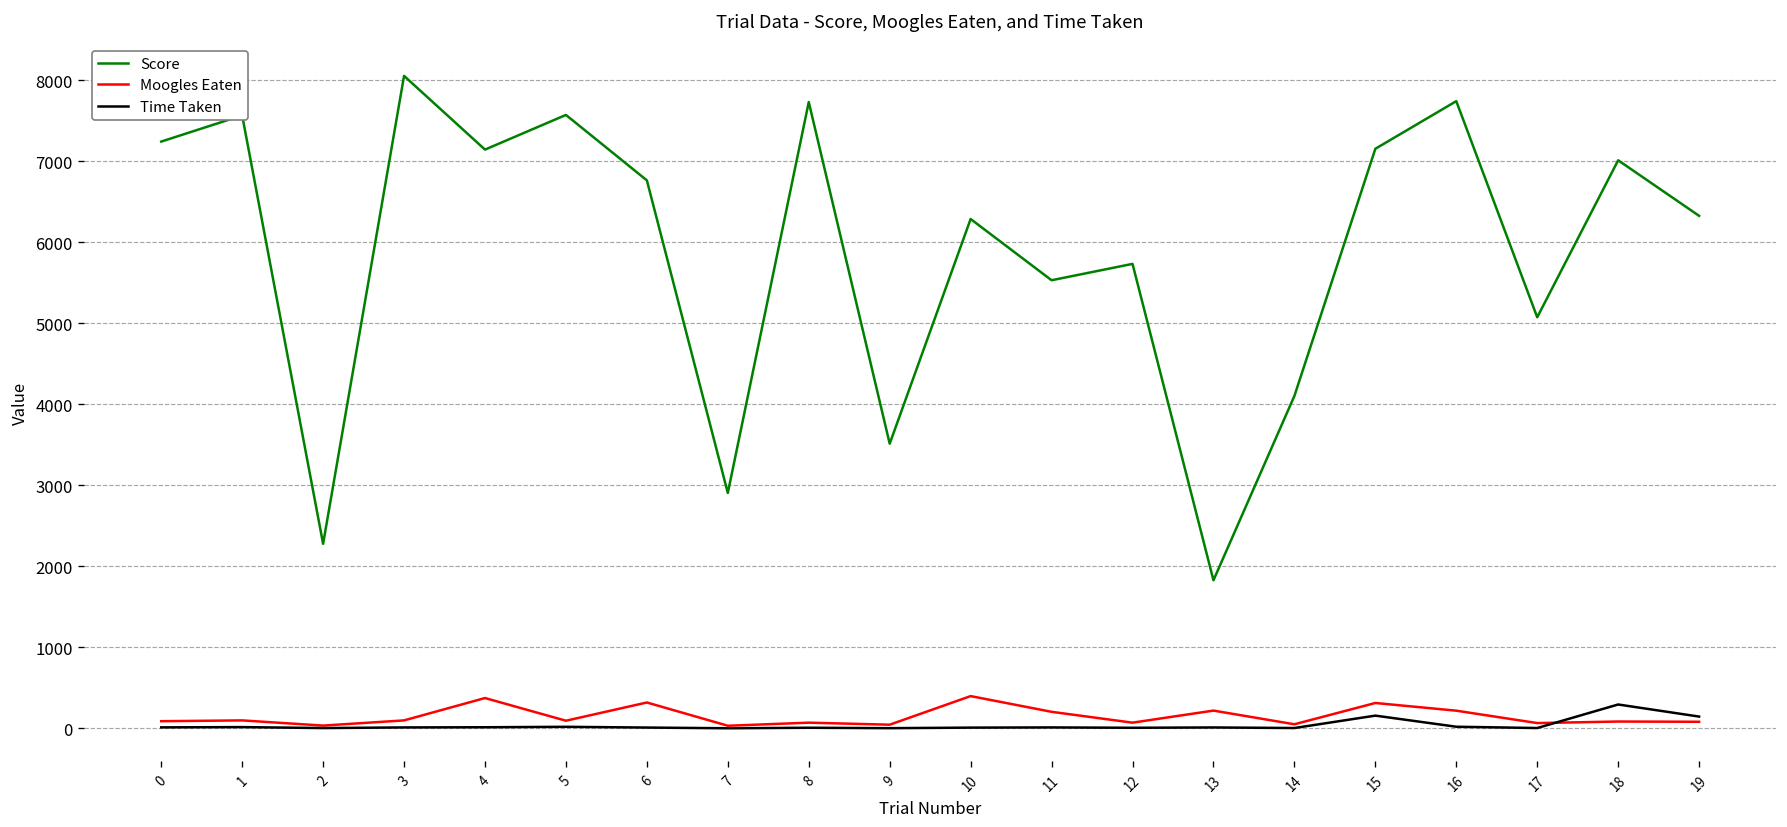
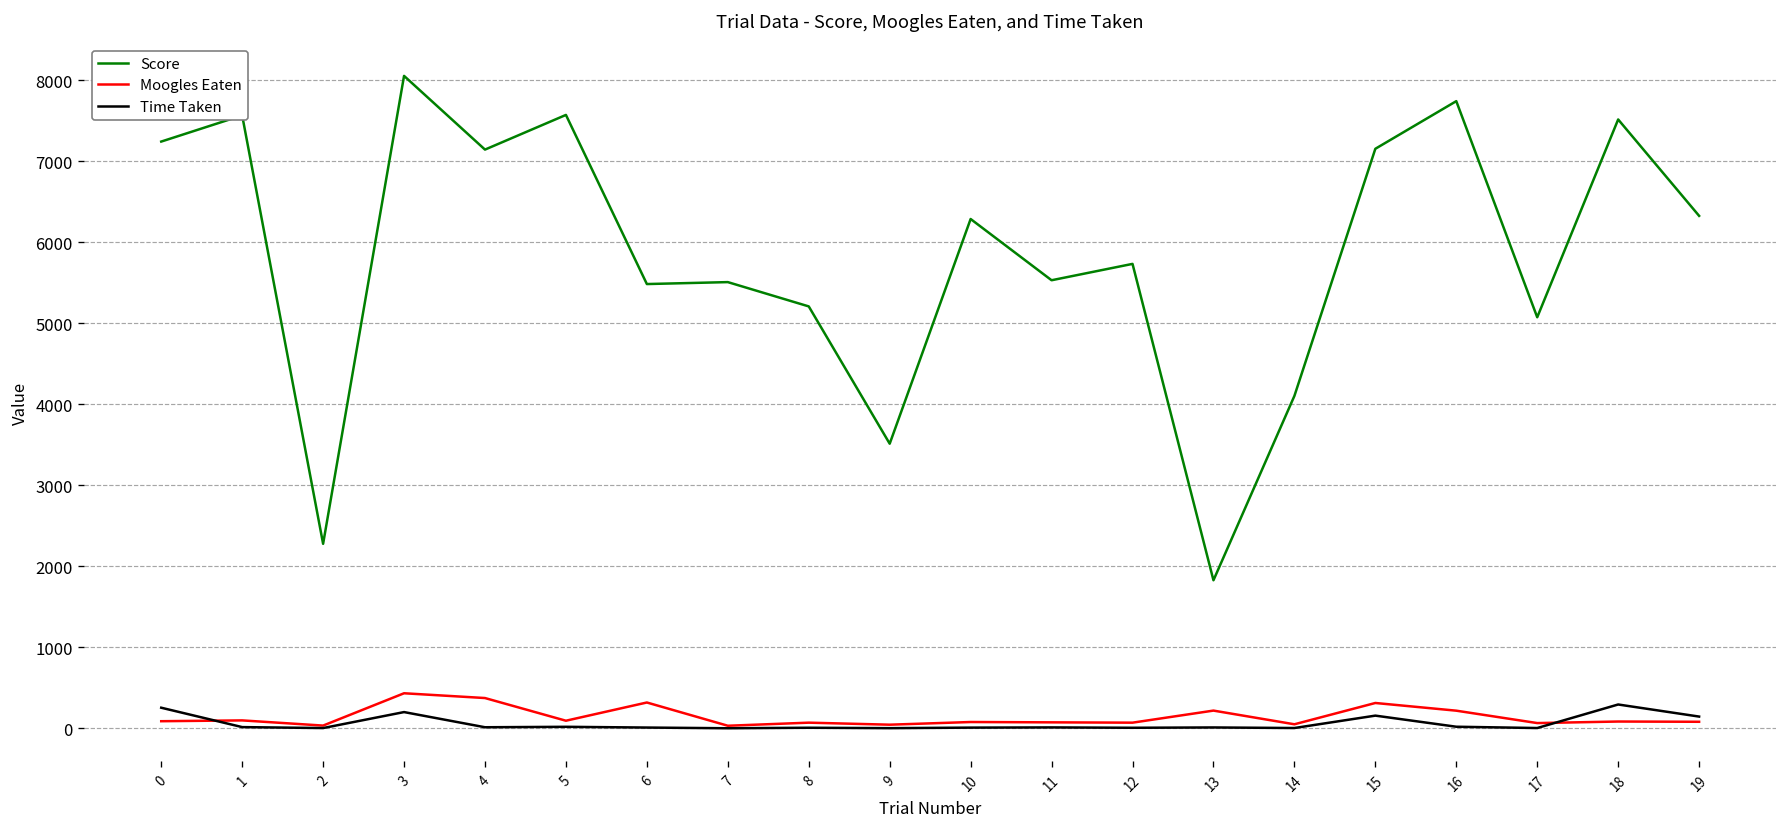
  {
    "Score": {
      "0": 7200,
      "2": 2300,
      "3": 8100,
      "4": 7100,
      "5": 7600,
-     "6": 6800,
-     "7": 2900,
-     "8": 7700,
+     "6": 5500,
+     "7": 5500,
+     "8": 5200,
      "9": 3500,
      "10": 6300,
      "11": 5500,
      "12": 5700,
      "13": 1800,
      "14": 4100,
      "15": 7200,
      "16": 7700,
      "17": 5100,
-     "18": 7000,
+     "18": 7500,
      "19": 6300
    },
    "Moogles Eaten": {
      "0": 100,
      "1": 100,
-     "3": 100,
+     "3": 400,
      "4": 400,
      "5": 100,
      "6": 300,
      "8": 100,
      "9": 0,
-     "10": 400,
-     "11": 200,
+     "10": 100,
+     "11": 100,
      "12": 100,
      "13": 200,
      "14": 100,
      "15": 300,
      "16": 200,
      "17": 100,
      "18": 100,
      "19": 100
    },
    "Time Taken": {
-     "0": 0,
+     "0": 300,
      "1": 0,
-     "3": 0,
+     "3": 200,
      "4": 0,
      "5": 0,
      "6": 0,
      "8": 0,
      "9": 0,
      "10": 0,
      "11": 0,
      "12": 0,
      "13": 0,
      "14": 0,
      "15": 200,
      "16": 0,
      "17": 0,
      "18": 300,
      "19": 100
    }
  }
